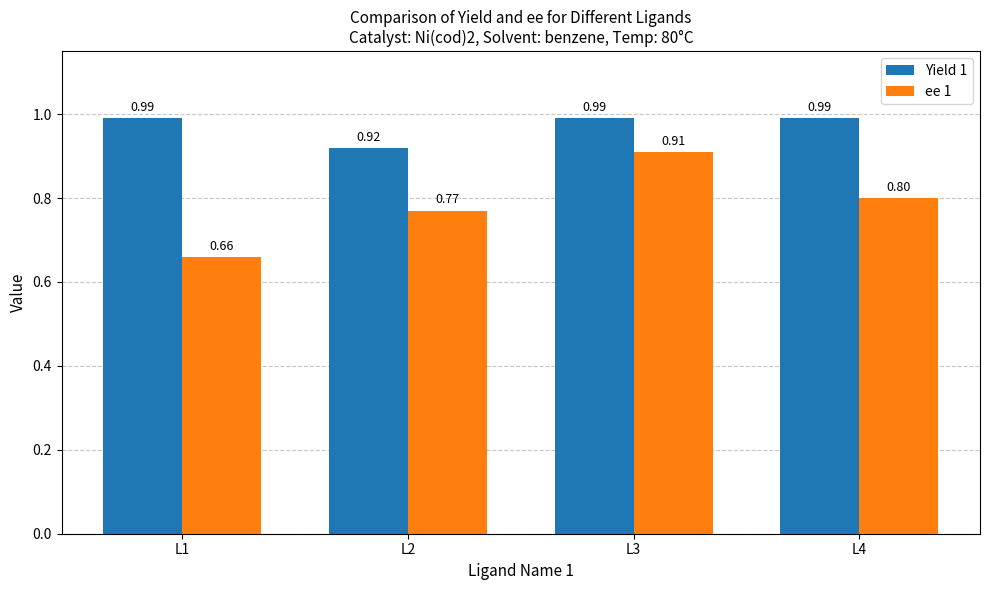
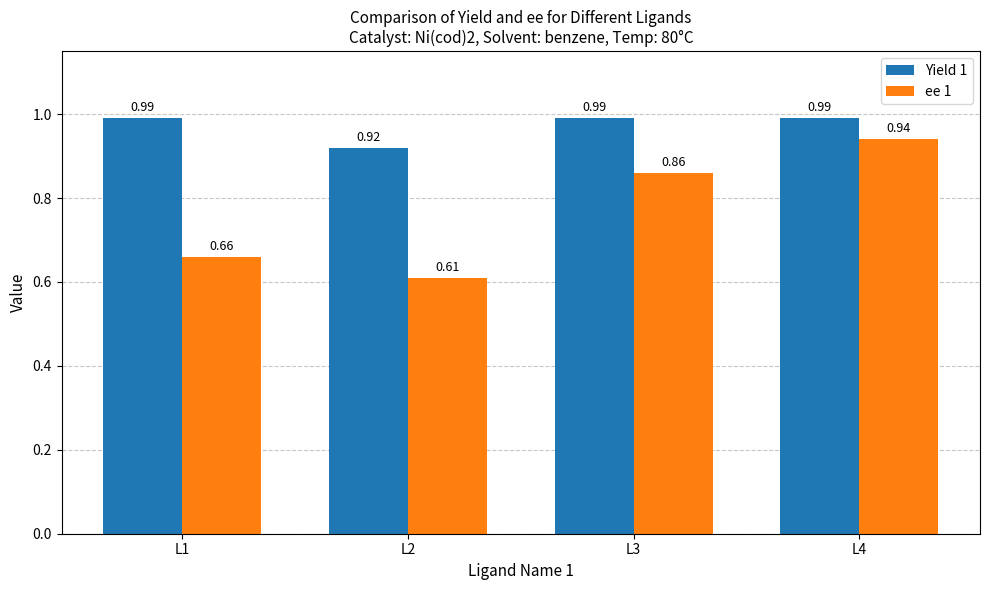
  {
    "Yield 1": {
      "L1": 0.99,
      "L2": 0.92,
      "L3": 0.99,
      "L4": 0.99
    },
    "ee 1": {
      "L1": 0.66,
-     "L2": 0.77,
-     "L3": 0.91,
-     "L4": 0.80
+     "L2": 0.61,
+     "L3": 0.86,
+     "L4": 0.94
    }
  }
